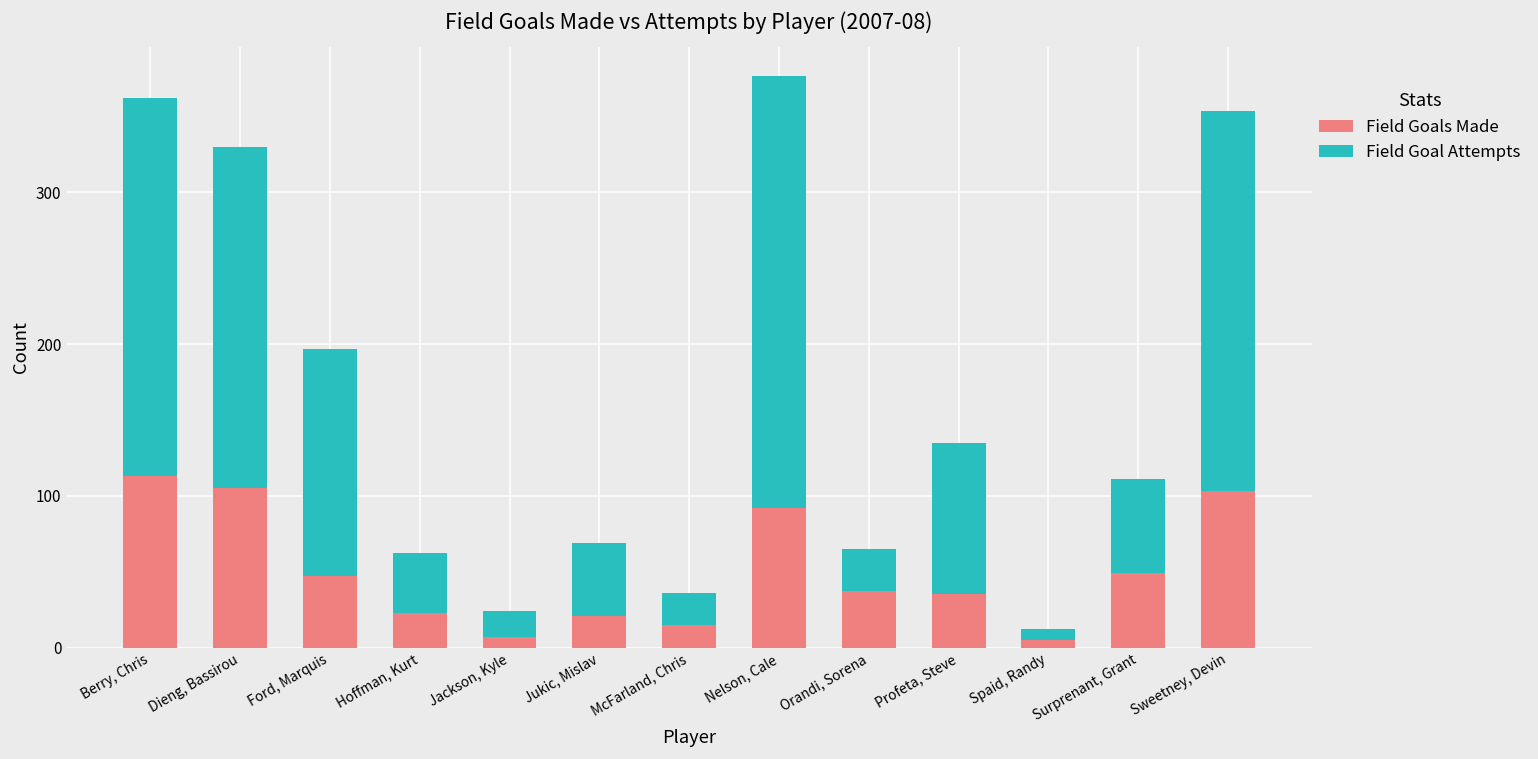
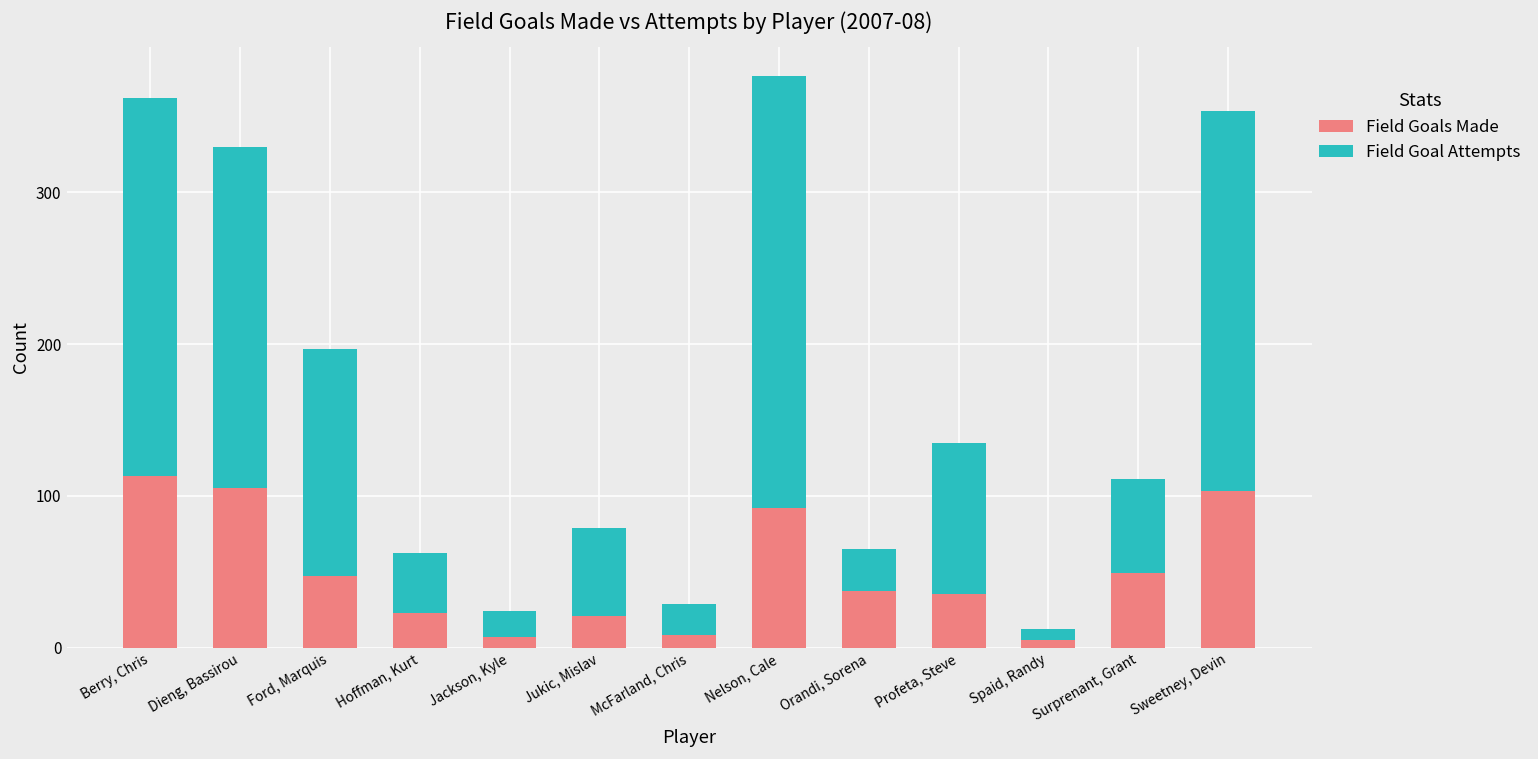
  {
    "Field Goals Made": {
      "Berry, Chris": 113,
      "Dieng, Bassirou": 105,
      "Ford, Marquis": 47,
      "Hoffman, Kurt": 23,
      "Jackson, Kyle": 7,
      "Jukic, Mislav": 21,
-     "McFarland, Chris": 15,
+     "McFarland, Chris": 8,
      "Nelson, Cale": 92,
      "Orandi, Sorena": 37,
      "Profeta, Steve": 35,
      "Spaid, Randy": 5,
      "Surprenant, Grant": 49,
      "Sweetney, Devin": 103
    },
    "Field Goal Attempts": {
      "Berry, Chris": 249,
      "Dieng, Bassirou": 225,
      "Ford, Marquis": 150,
      "Hoffman, Kurt": 39,
      "Jackson, Kyle": 17,
-     "Jukic, Mislav": 48,
+     "Jukic, Mislav": 58,
      "McFarland, Chris": 21,
      "Nelson, Cale": 285,
      "Orandi, Sorena": 28,
      "Profeta, Steve": 100,
      "Spaid, Randy": 7,
      "Surprenant, Grant": 62,
      "Sweetney, Devin": 251
    }
  }
